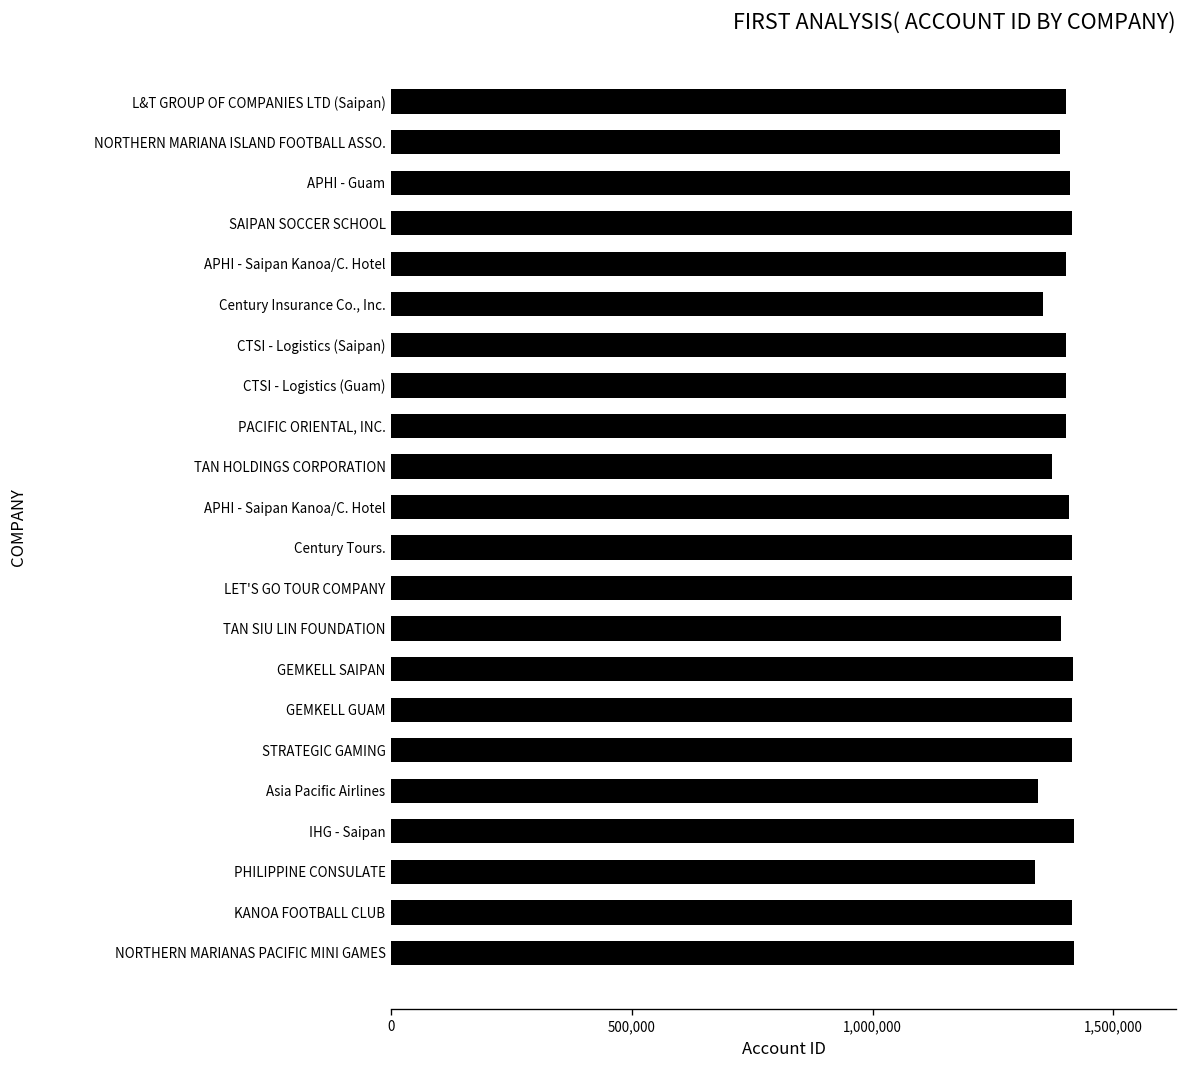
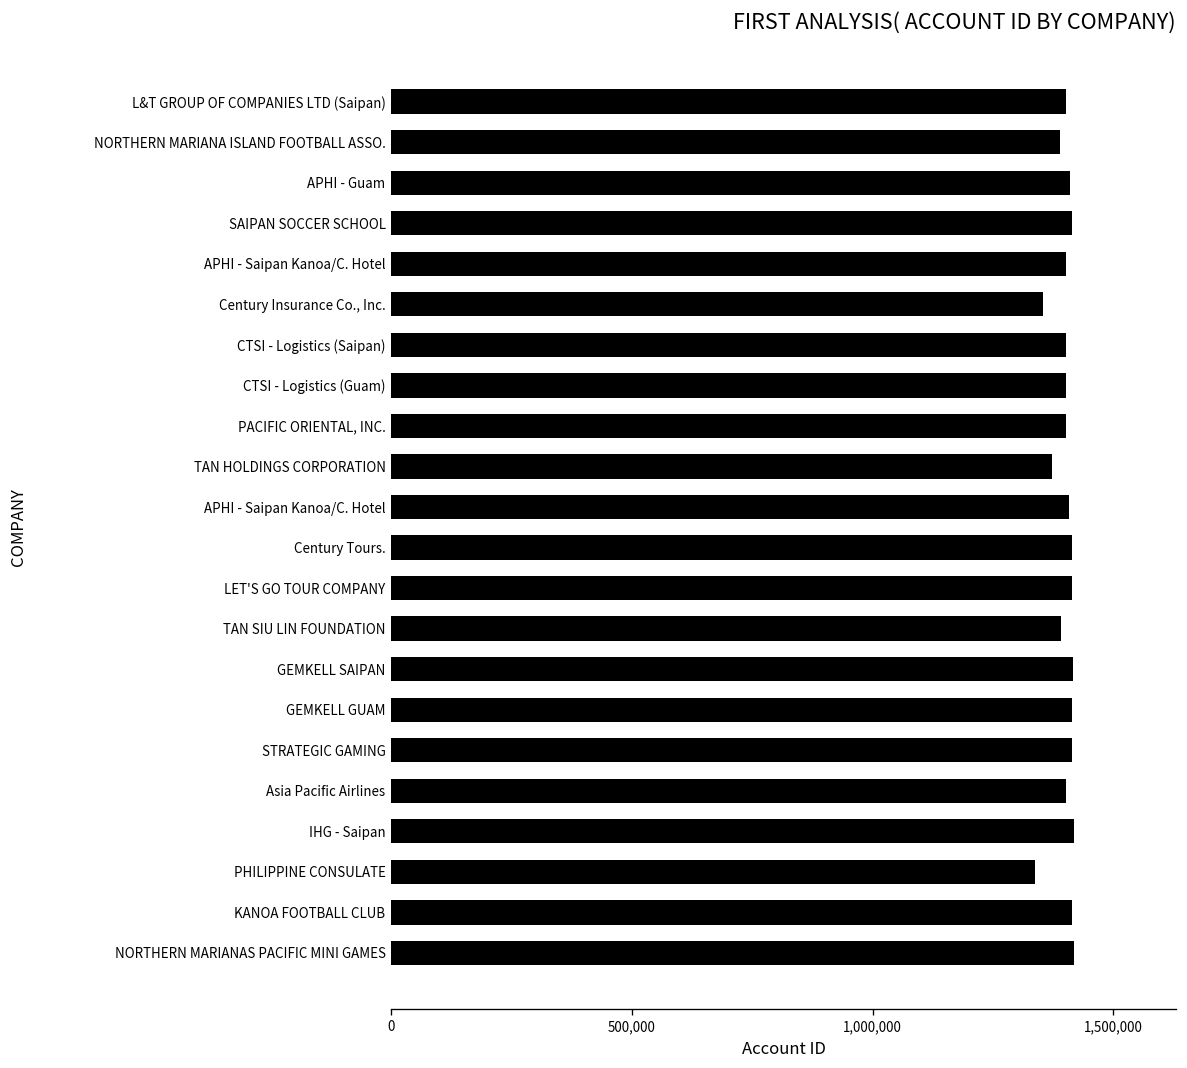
  {
    "L&T GROUP OF COMPANIES LTD (Saipan)": "1,400,000",
    "NORTHERN MARIANA ISLAND FOOTBALL ASSO.": "1,390,000",
    "APHI - Guam": "1,410,000",
    "SAIPAN SOCCER SCHOOL": "1,410,000",
    "Century Insurance Co., Inc.": "1,350,000",
    "CTSI - Logistics (Saipan)": "1,400,000",
    "CTSI - Logistics (Guam)": "1,400,000",
    "PACIFIC ORIENTAL, INC.": "1,400,000",
    "TAN HOLDINGS CORPORATION": "1,370,000",
    "Century Tours.": "1,410,000",
    "LET'S GO TOUR COMPANY": "1,420,000",
    "TAN SIU LIN FOUNDATION": "1,390,000",
    "GEMKELL SAIPAN": "1,420,000",
    "GEMKELL GUAM": "1,420,000",
    "STRATEGIC GAMING": "1,420,000",
-   "Asia Pacific Airlines": "1,340,000",
+   "Asia Pacific Airlines": "1,400,000",
    "IHG - Saipan": "1,420,000",
    "PHILIPPINE CONSULATE": "1,340,000",
    "KANOA FOOTBALL CLUB": "1,410,000",
    "NORTHERN MARIANAS PACIFIC MINI GAMES": "1,420,000"
  }
